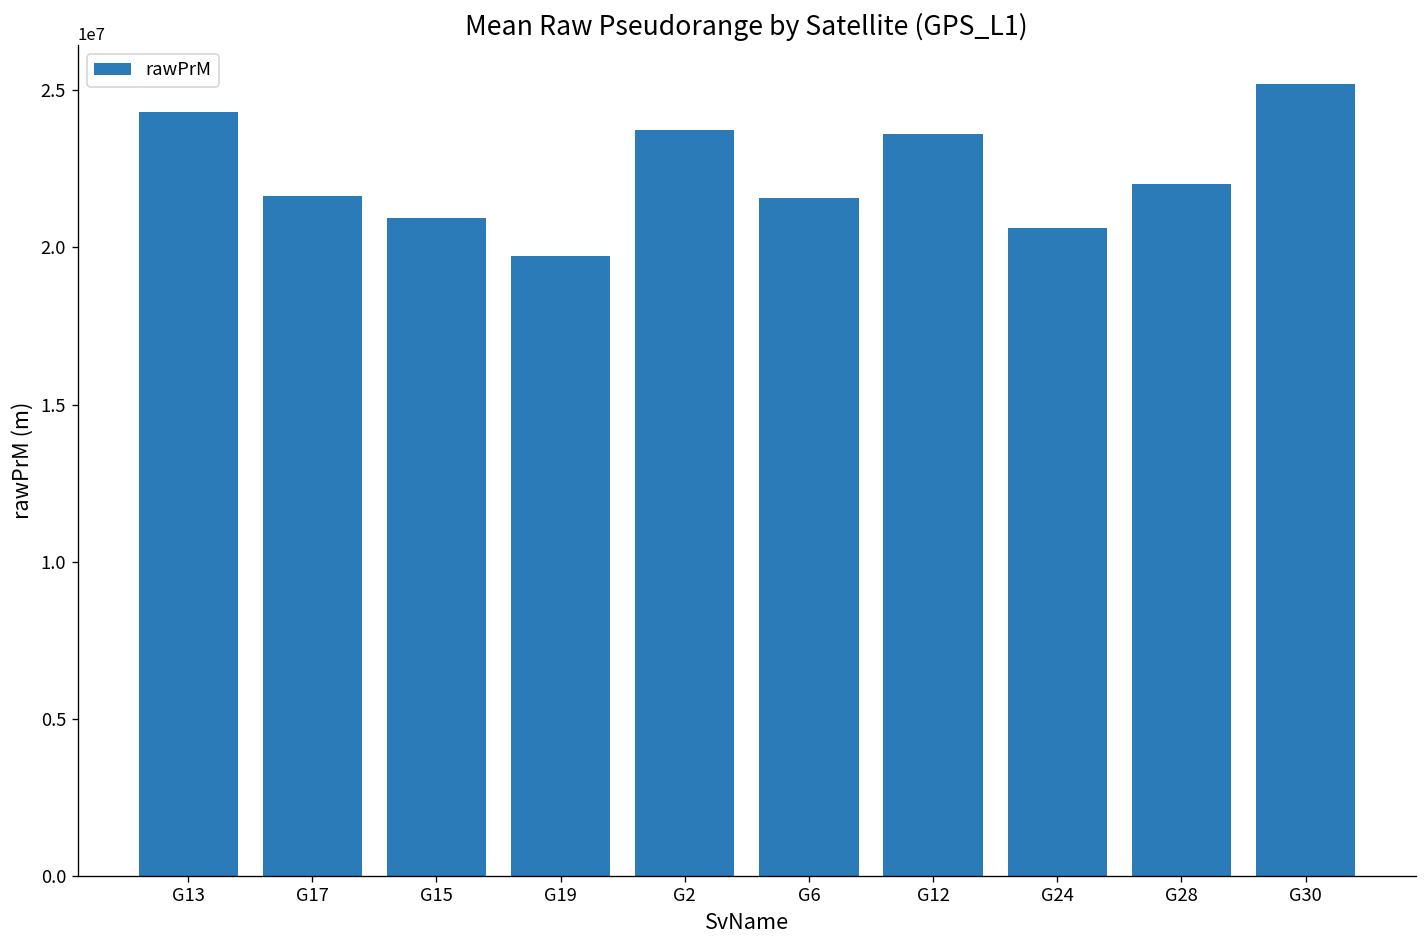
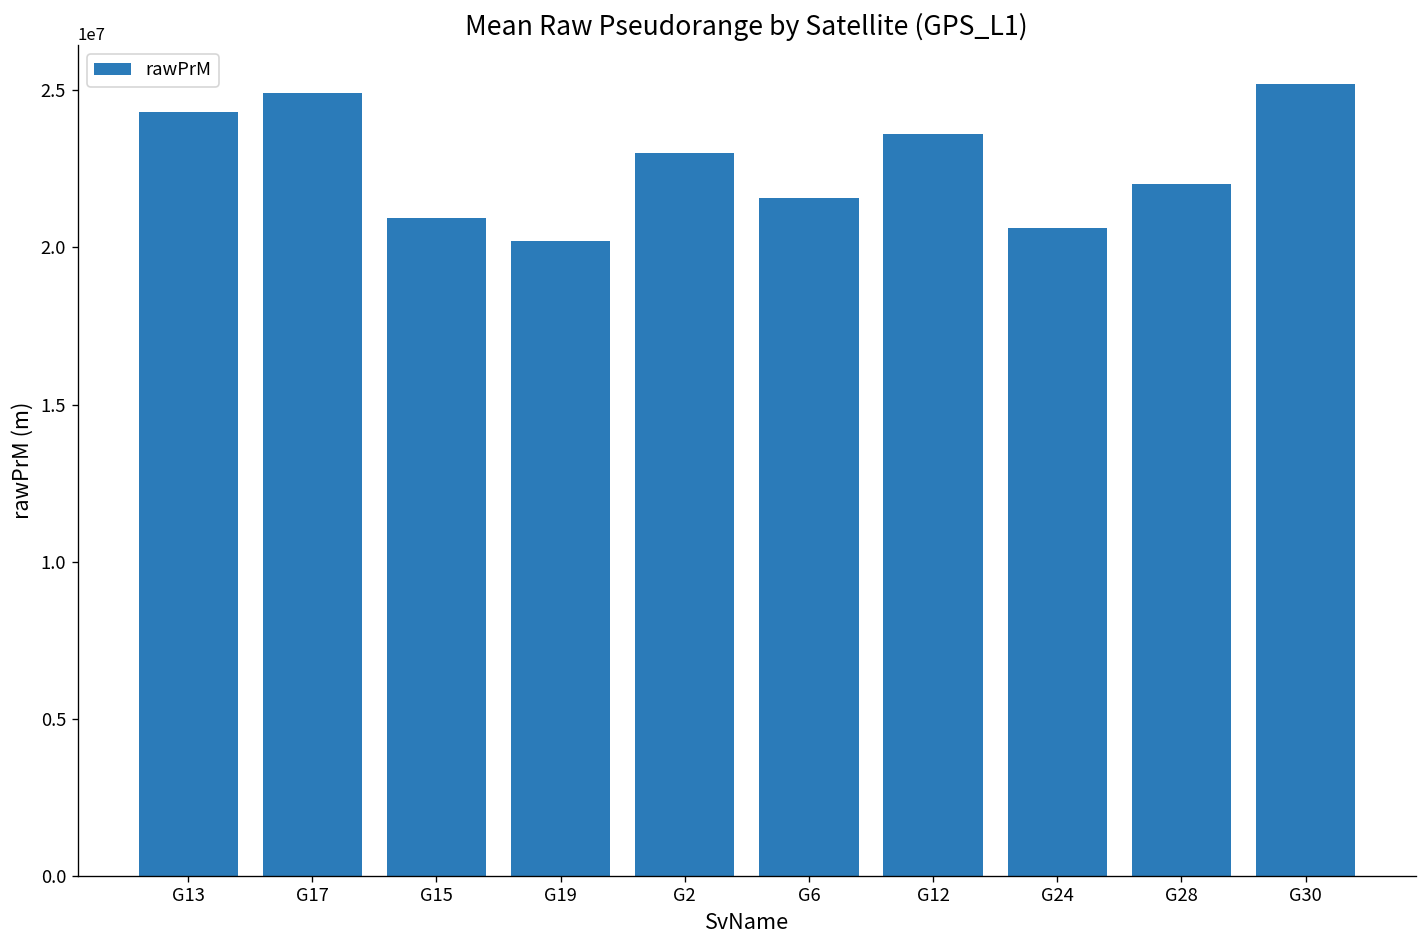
  {
    "G13": 24300000,
-   "G17": 21600000,
+   "G17": 24900000,
    "G15": 20900000,
-   "G19": 19700000,
-   "G2": 23800000,
+   "G19": 20200000,
+   "G2": 23000000,
    "G6": 21600000,
    "G12": 23600000,
    "G24": 20600000,
    "G28": 22000000,
    "G30": 25200000
  }
